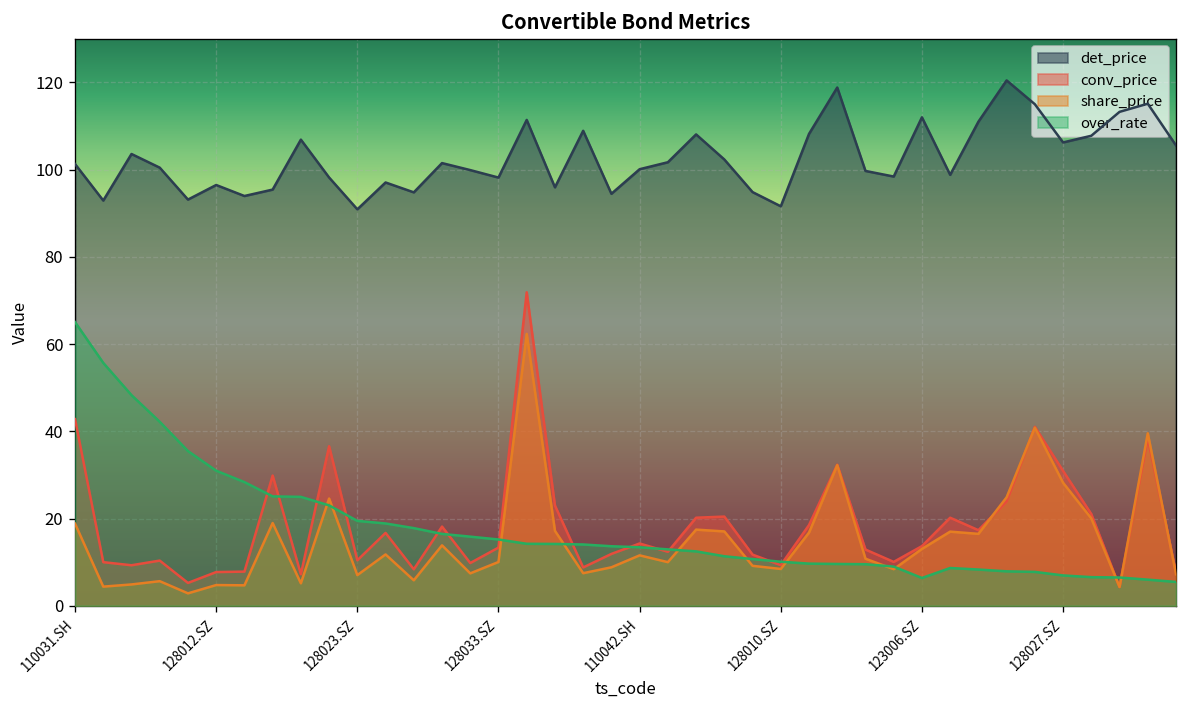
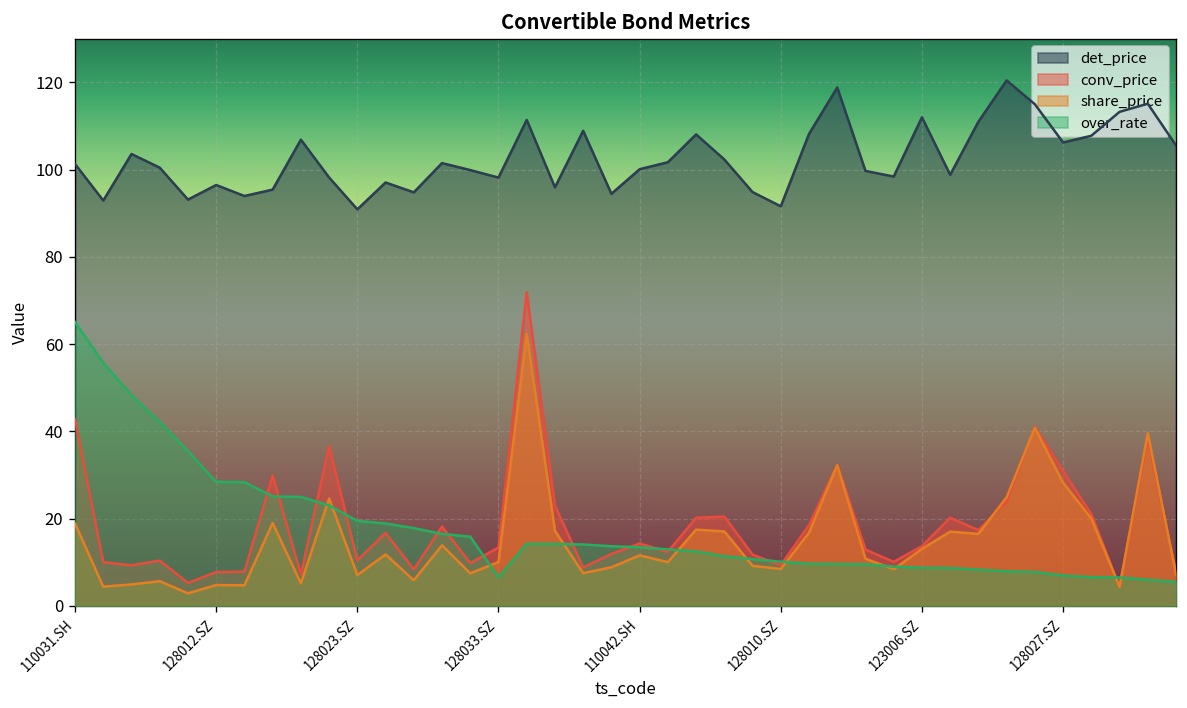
  {
    "det_price": {
      "110031.SH": 101,
      "128012.SZ": 96,
      "128023.SZ": 91,
      "128033.SZ": 98,
      "110042.SH": 100,
      "128010.SZ": 92,
      "123006.SZ": 112
    },
    "over_rate": {
      "110031.SH": 65,
-     "128012.SZ": 31,
+     "128012.SZ": 28,
      "128023.SZ": 19,
-     "128033.SZ": 15,
+     "128033.SZ": 7,
      "110042.SH": 13,
      "128010.SZ": 10,
-     "123006.SZ": 6,
+     "123006.SZ": 9,
      "128027.SZ": 7
    }
  }
